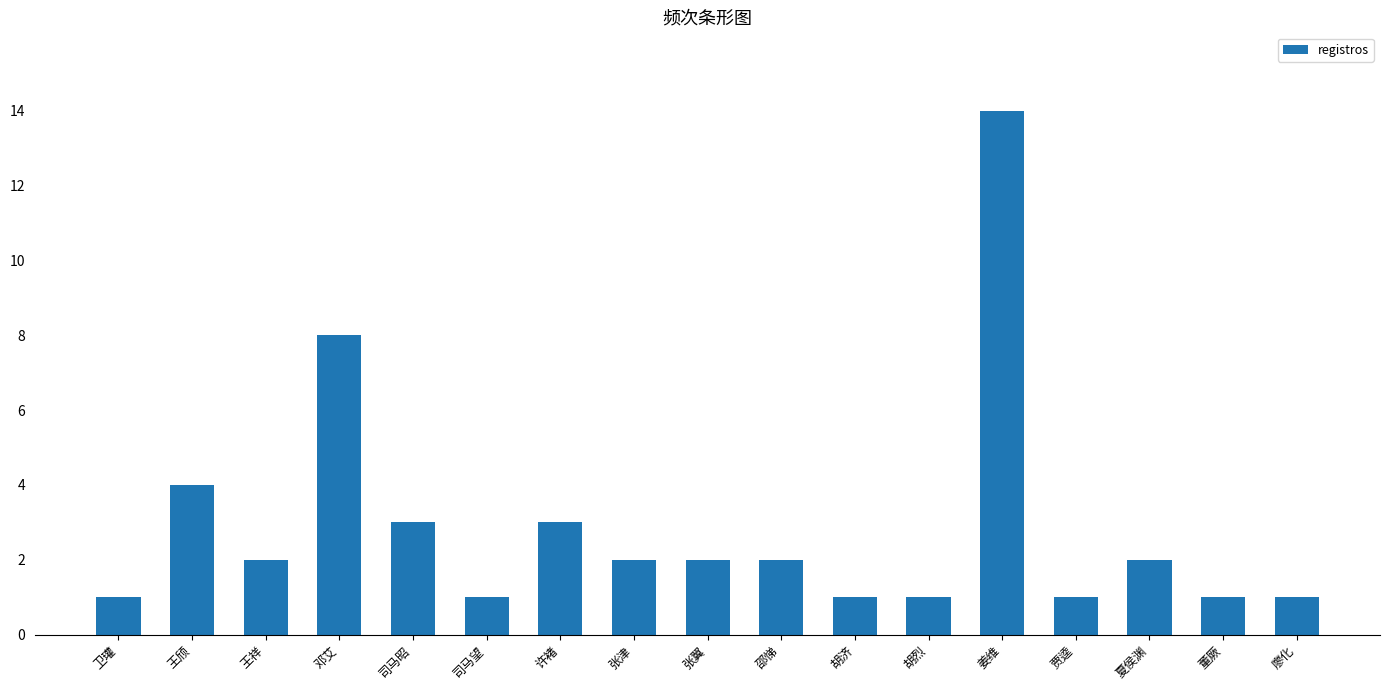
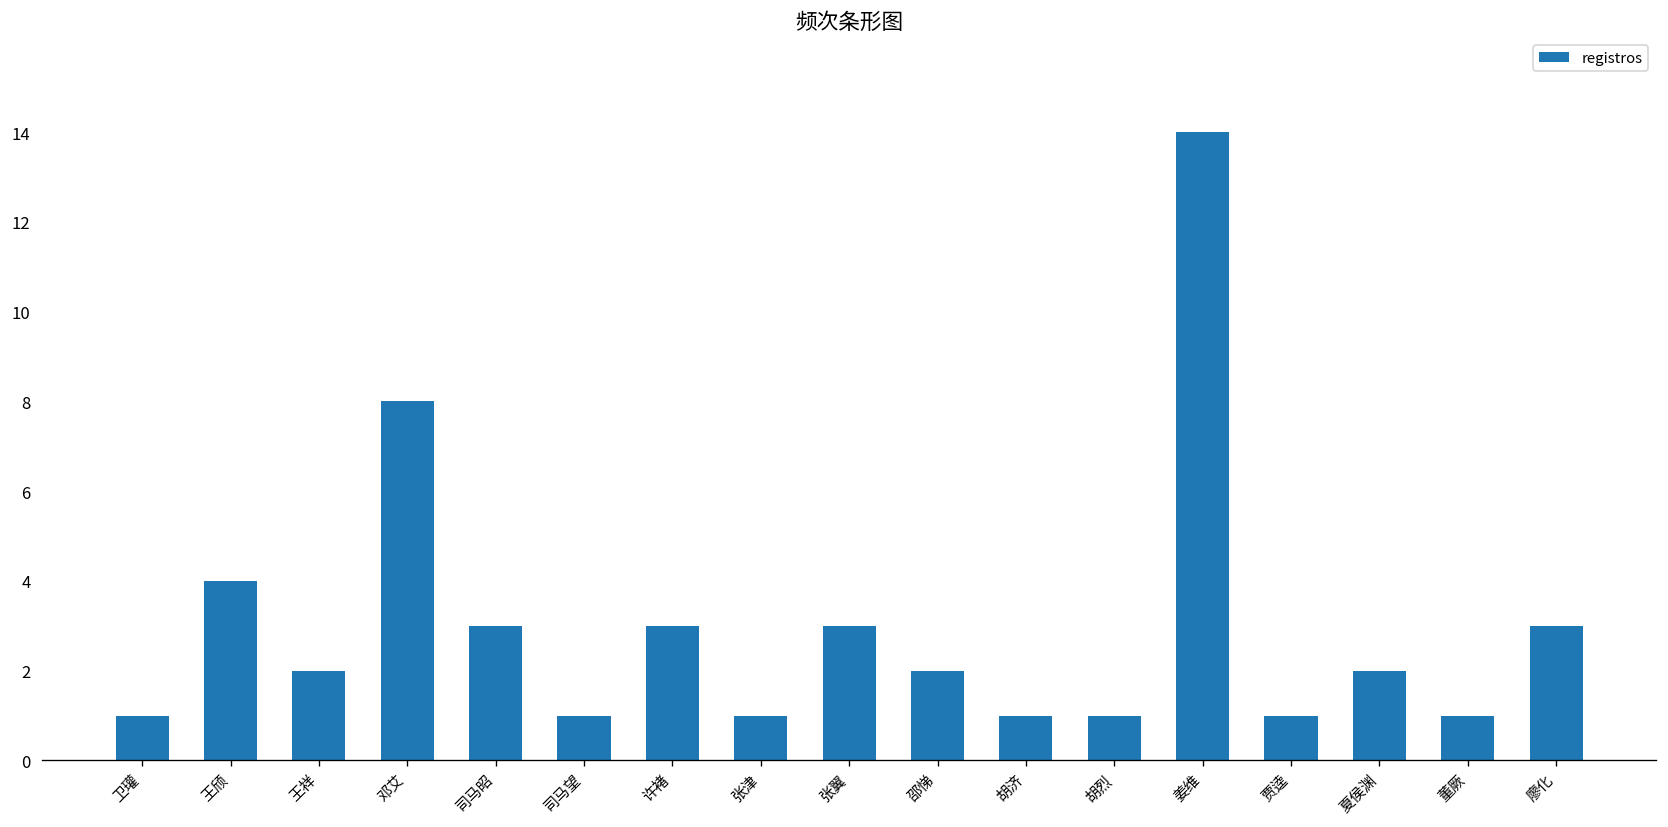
  {
    "卫瓘": 1,
    "王颀": 4,
    "王祥": 2,
    "邓艾": 8,
    "司马昭": 3,
    "司马望": 1,
    "许褚": 3,
-   "张津": 2,
-   "张翼": 2,
+   "张津": 1,
+   "张翼": 3,
    "邵悌": 2,
    "胡济": 1,
    "胡烈": 1,
    "姜维": 14,
    "贾逵": 1,
    "夏侯渊": 2,
    "董厥": 1,
-   "廖化": 1
+   "廖化": 3
  }
